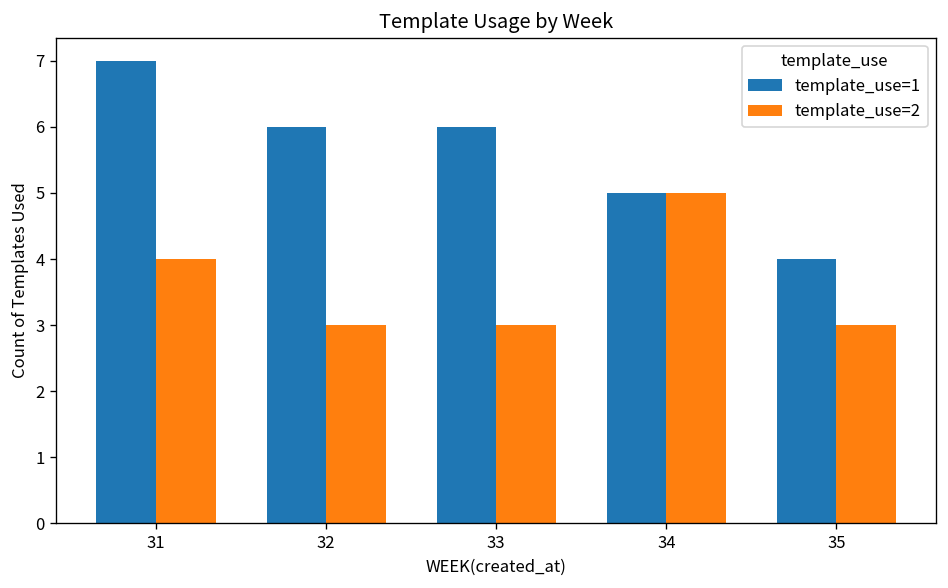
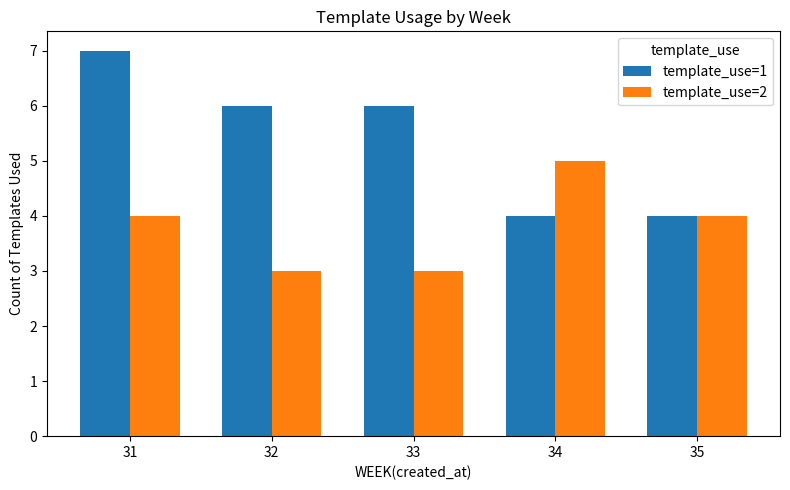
  {
    "template_use=1": {
      "31": 7,
      "32": 6,
      "33": 6,
-     "34": 5,
+     "34": 4,
      "35": 4
    },
    "template_use=2": {
      "31": 4,
      "32": 3,
      "33": 3,
      "34": 5,
-     "35": 3
+     "35": 4
    }
  }
